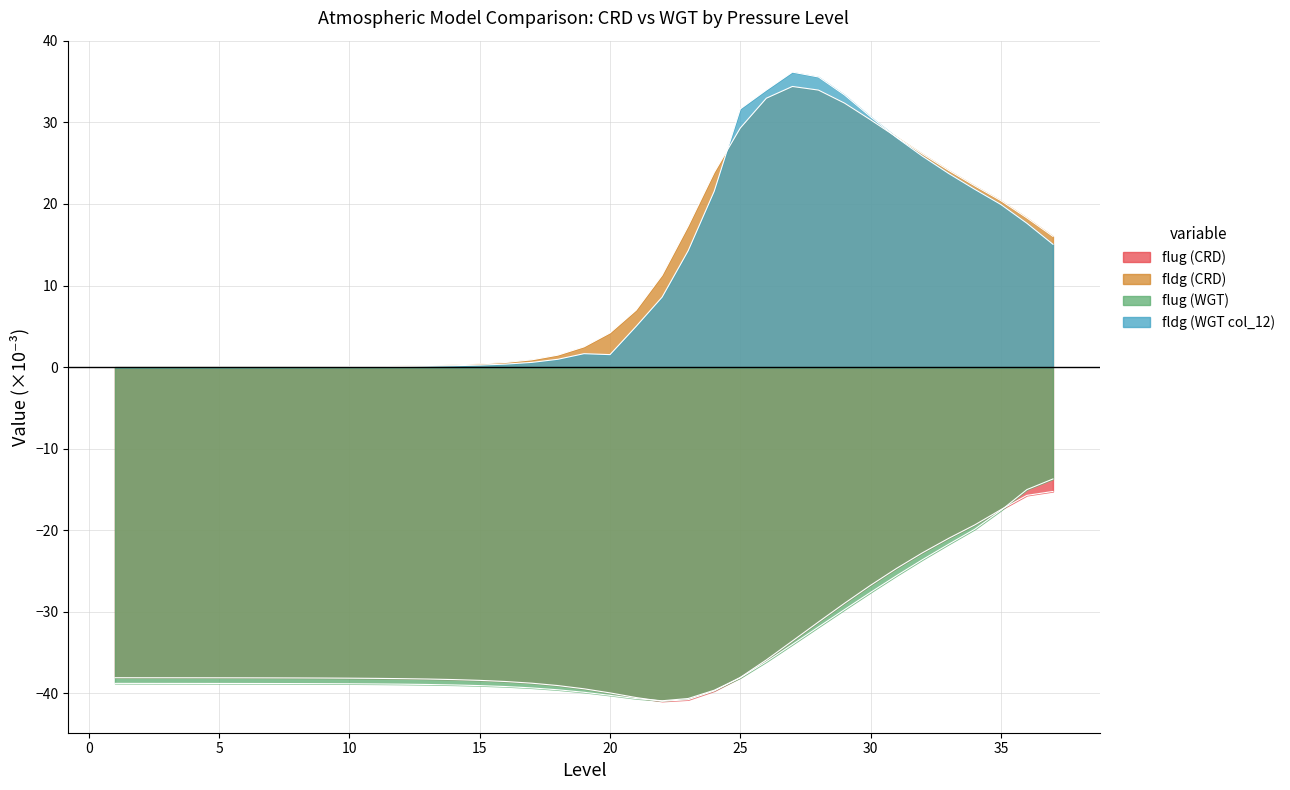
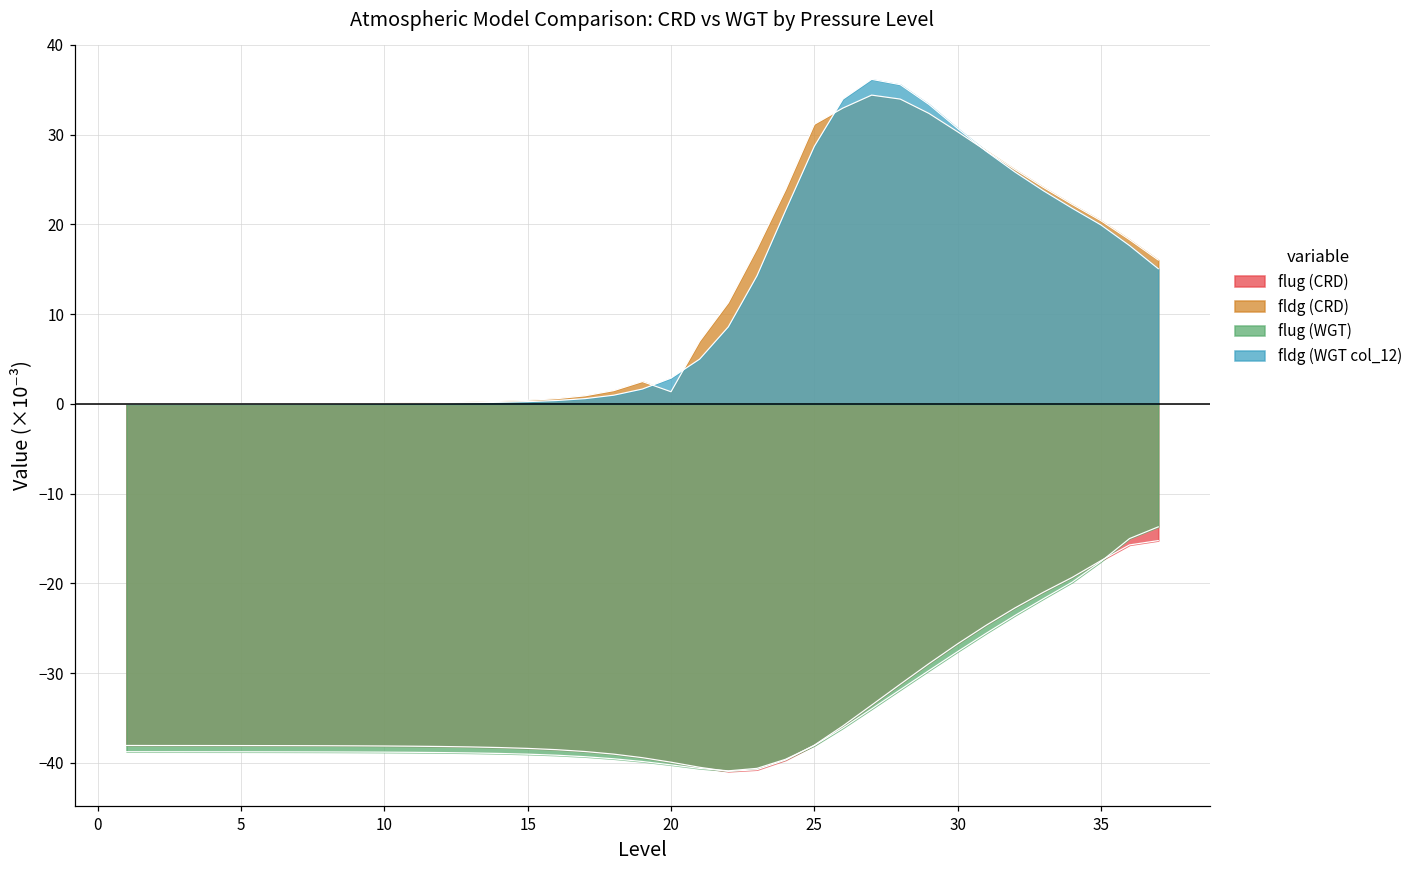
  {
    "fldg (CRD)": {
-     "20": 4,
-     "25": 29,
+     "20": 1,
+     "25": 31,
      "30": 30,
      "35": 20
    },
    "fldg (WGT col_12)": {
-     "20": 2,
-     "25": 32,
+     "20": 3,
+     "25": 29,
      "30": 31,
      "35": 20
    }
  }
